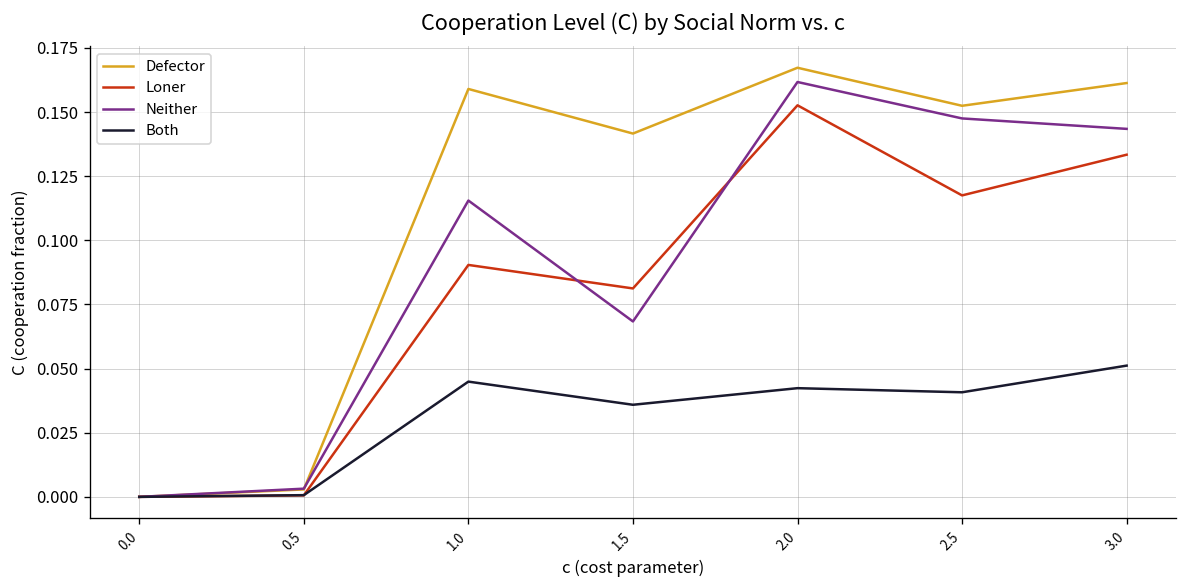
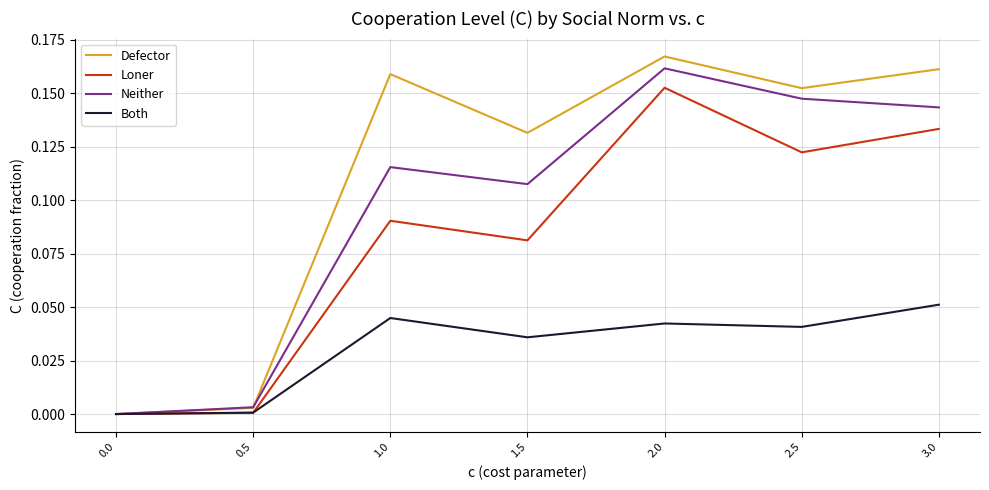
  {
    "Defector": {
      "1.0": 0.159,
-     "1.5": 0.142,
+     "1.5": 0.132,
      "2.0": 0.167,
      "2.5": 0.152,
      "3.0": 0.161
    },
    "Loner": {
      "1.0": 0.090,
      "1.5": 0.081,
      "2.0": 0.153,
-     "2.5": 0.118,
+     "2.5": 0.122,
      "3.0": 0.133
    },
    "Neither": {
      "1.0": 0.116,
-     "1.5": 0.068,
+     "1.5": 0.108,
      "2.0": 0.162,
      "2.5": 0.148,
      "3.0": 0.143
    },
    "Both": {
      "1.0": 0.045,
      "1.5": 0.036,
      "2.0": 0.042,
      "2.5": 0.041,
      "3.0": 0.051
    }
  }
